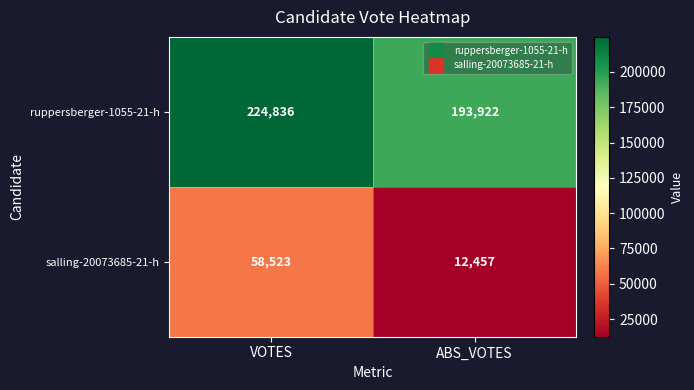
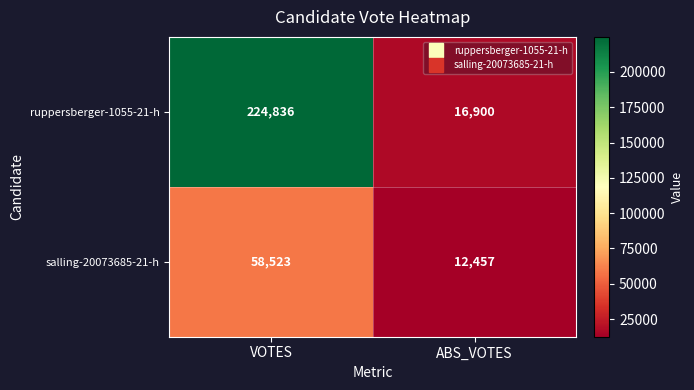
  {
    "ruppersberger-1055-21-h": {
      "VOTES": "224,836",
-     "ABS_VOTES": "193,922"
+     "ABS_VOTES": "16,900"
    },
    "salling-20073685-21-h": {
      "VOTES": "58,523",
      "ABS_VOTES": "12,457"
    }
  }
